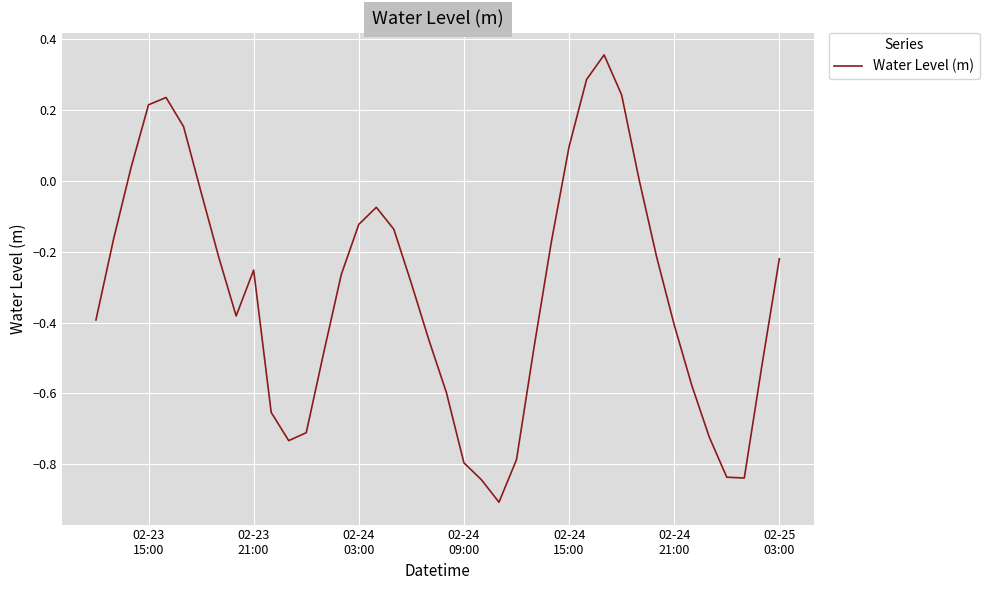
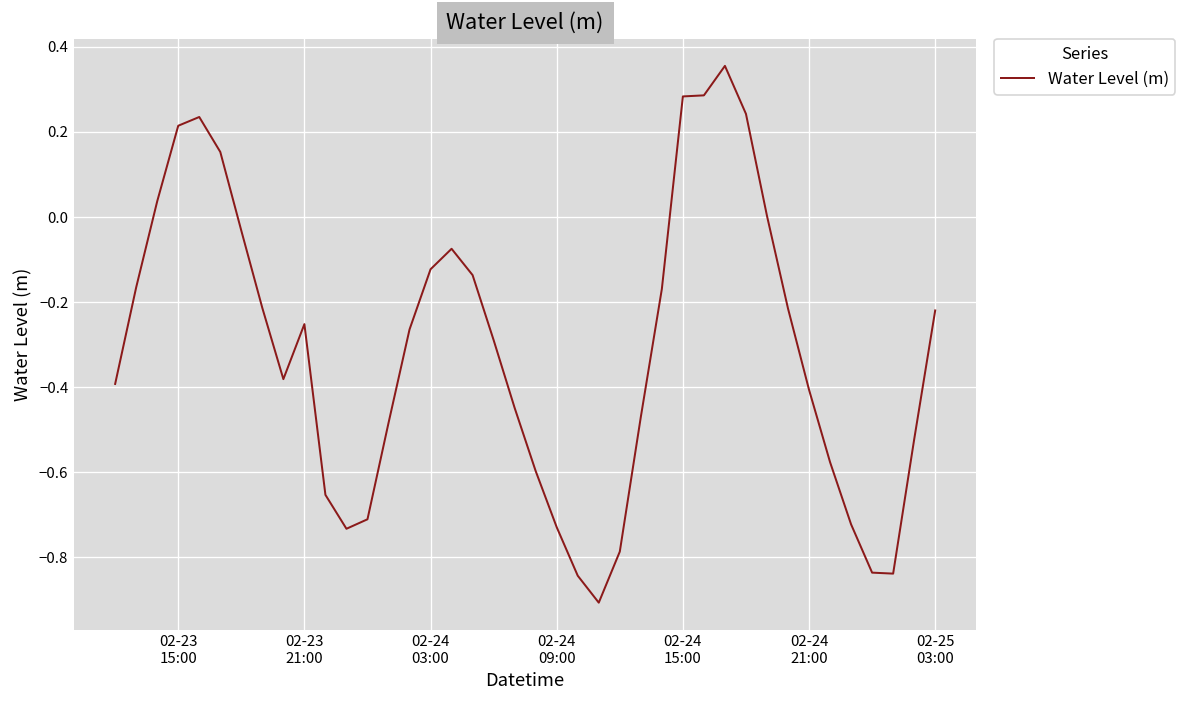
  {
    "02-23 15:00": 0.21,
    "02-23 21:00": -0.25,
    "02-24 03:00": -0.12,
-   "02-24 09:00": -0.80,
-   "02-24 15:00": 0.10,
+   "02-24 09:00": -0.73,
+   "02-24 15:00": 0.28,
    "02-24 21:00": -0.41,
    "02-25 03:00": -0.22
  }
